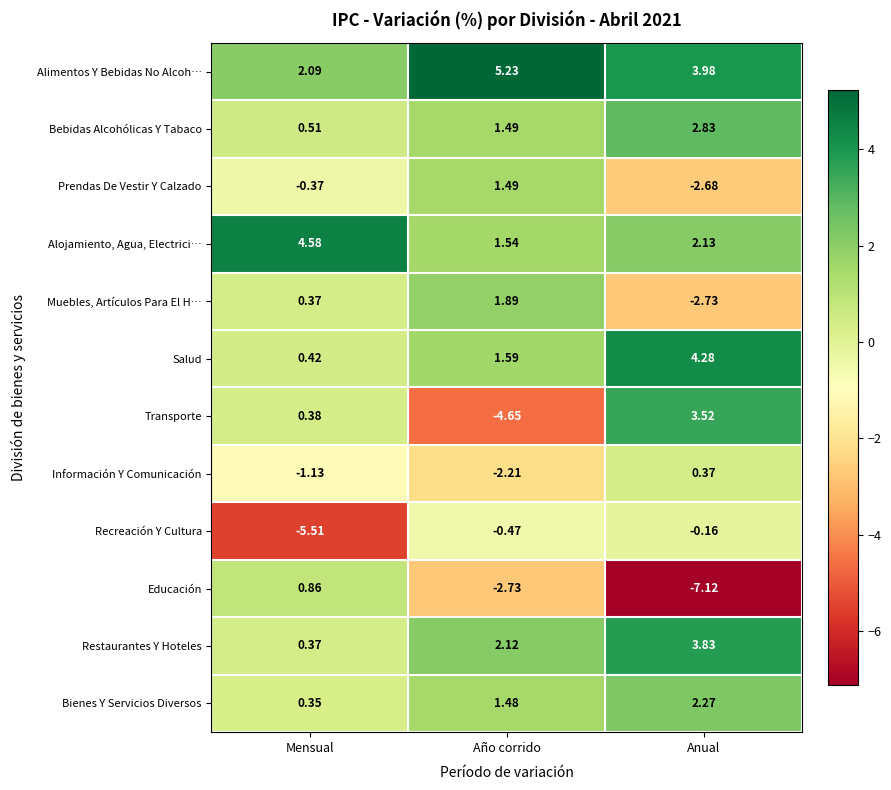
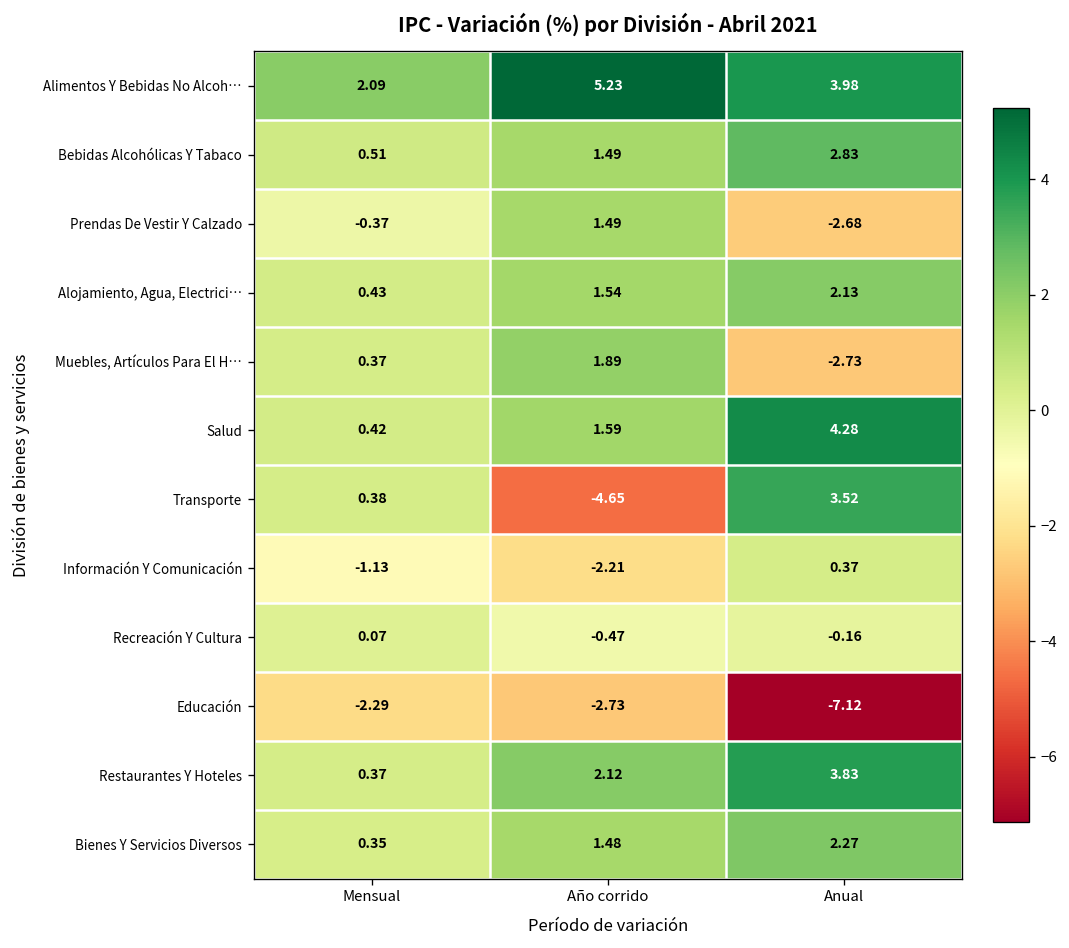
  {
    "Alimentos Y Bebidas No Alcoh…": {
      "Mensual": 2.09,
      "Año corrido": 5.23,
      "Anual": 3.98
    },
    "Bebidas Alcohólicas Y Tabaco": {
      "Mensual": 0.51,
      "Año corrido": 1.49,
      "Anual": 2.83
    },
    "Prendas De Vestir Y Calzado": {
      "Mensual": -0.37,
      "Año corrido": 1.49,
      "Anual": -2.68
    },
    "Alojamiento, Agua, Electrici…": {
-     "Mensual": 4.58,
+     "Mensual": 0.43,
      "Año corrido": 1.54,
      "Anual": 2.13
    },
    "Muebles, Artículos Para El H…": {
      "Mensual": 0.37,
      "Año corrido": 1.89,
      "Anual": -2.73
    },
    "Salud": {
      "Mensual": 0.42,
      "Año corrido": 1.59,
      "Anual": 4.28
    },
    "Transporte": {
      "Mensual": 0.38,
      "Año corrido": -4.65,
      "Anual": 3.52
    },
    "Información Y Comunicación": {
      "Mensual": -1.13,
      "Año corrido": -2.21,
      "Anual": 0.37
    },
    "Recreación Y Cultura": {
-     "Mensual": -5.51,
+     "Mensual": 0.07,
      "Año corrido": -0.47,
      "Anual": -0.16
    },
    "Educación": {
-     "Mensual": 0.86,
+     "Mensual": -2.29,
      "Año corrido": -2.73,
      "Anual": -7.12
    },
    "Restaurantes Y Hoteles": {
      "Mensual": 0.37,
      "Año corrido": 2.12,
      "Anual": 3.83
    },
    "Bienes Y Servicios Diversos": {
      "Mensual": 0.35,
      "Año corrido": 1.48,
      "Anual": 2.27
    }
  }
